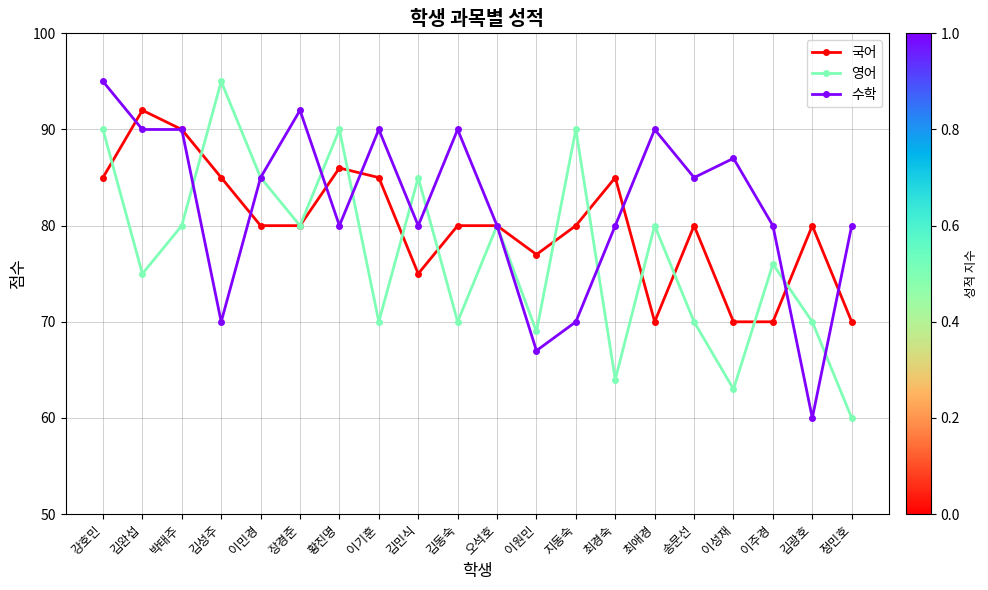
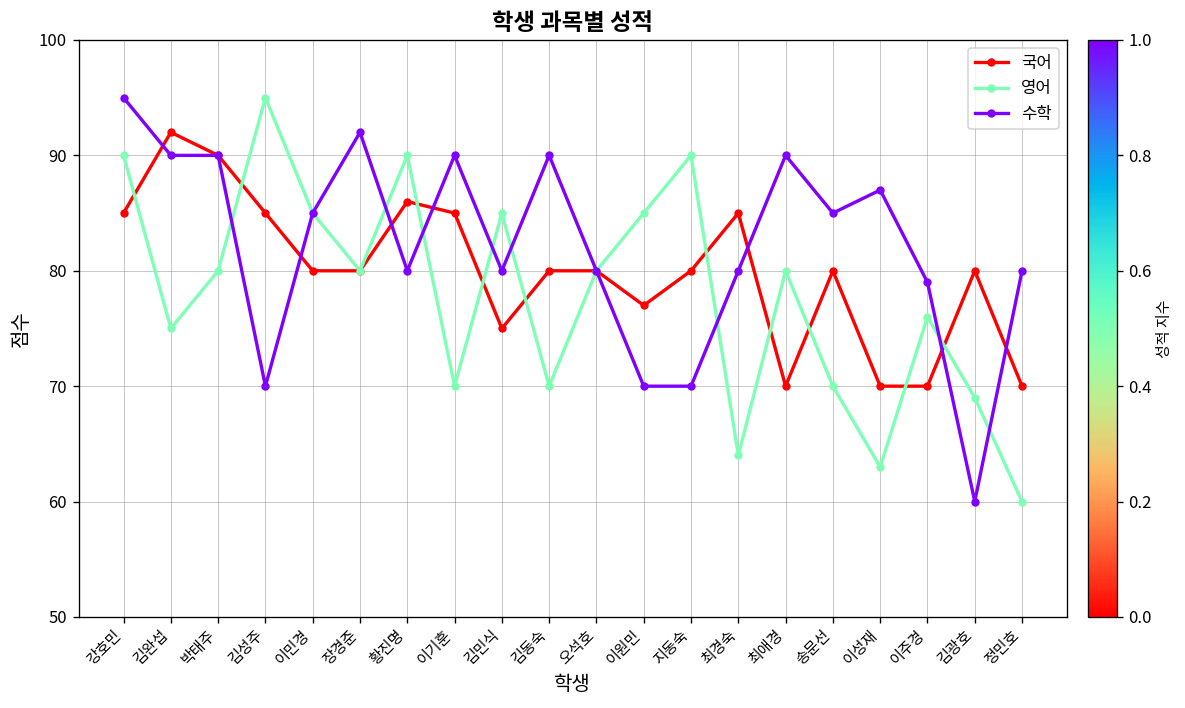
  {
    "국어": {
      "강호민": 85,
      "김완섭": 92,
      "김성주": 85,
      "이민경": 80,
      "황진명": 86,
      "이기훈": 85,
      "김민식": 75,
      "김동숙": 80,
      "이원민": 77,
      "지동숙": 80,
      "최경숙": 85,
      "최애경": 70,
      "송문선": 80,
      "이성재": 70,
      "이주경": 70,
      "김광호": 80,
      "정민호": 70
    },
    "영어": {
      "강호민": 90,
      "김완섭": 75,
      "박태주": 80,
      "김성주": 95,
      "황진명": 90,
      "이기훈": 70,
      "김민식": 85,
      "김동숙": 70,
-     "이원민": 69,
+     "이원민": 85,
      "지동숙": 90,
      "최경숙": 64,
      "최애경": 80,
      "송문선": 70,
      "이성재": 63,
      "이주경": 76,
-     "김광호": 70,
+     "김광호": 69,
      "정민호": 60
    },
    "수학": {
      "강호민": 95,
      "김완섭": 90,
      "김성주": 70,
      "장경준": 92,
      "황진명": 80,
      "이기훈": 90,
      "김민식": 80,
      "김동숙": 90,
-     "이원민": 67,
+     "이원민": 70,
      "지동숙": 70,
      "최경숙": 80,
      "최애경": 90,
      "송문선": 85,
      "이성재": 87,
-     "이주경": 80,
+     "이주경": 79,
      "김광호": 60,
      "정민호": 80
    }
  }
